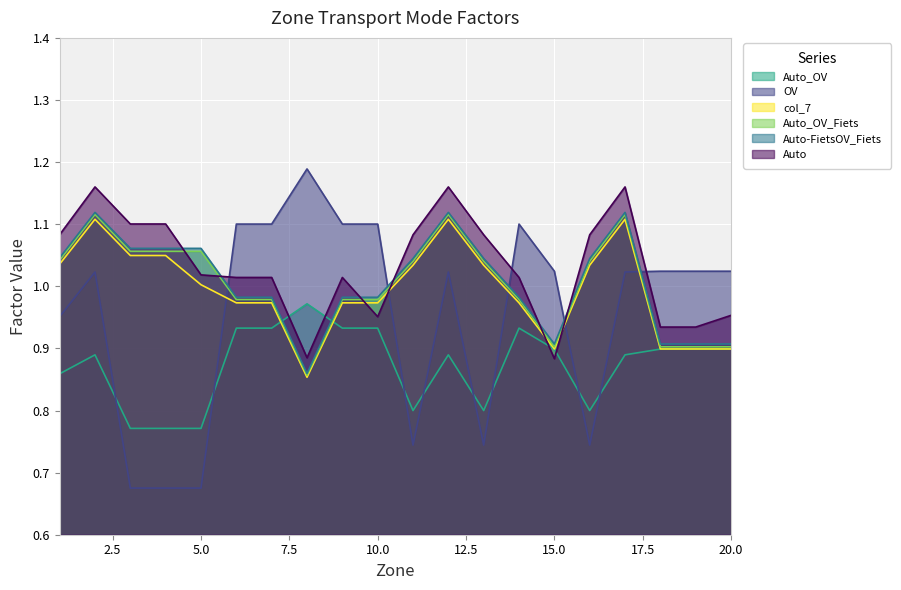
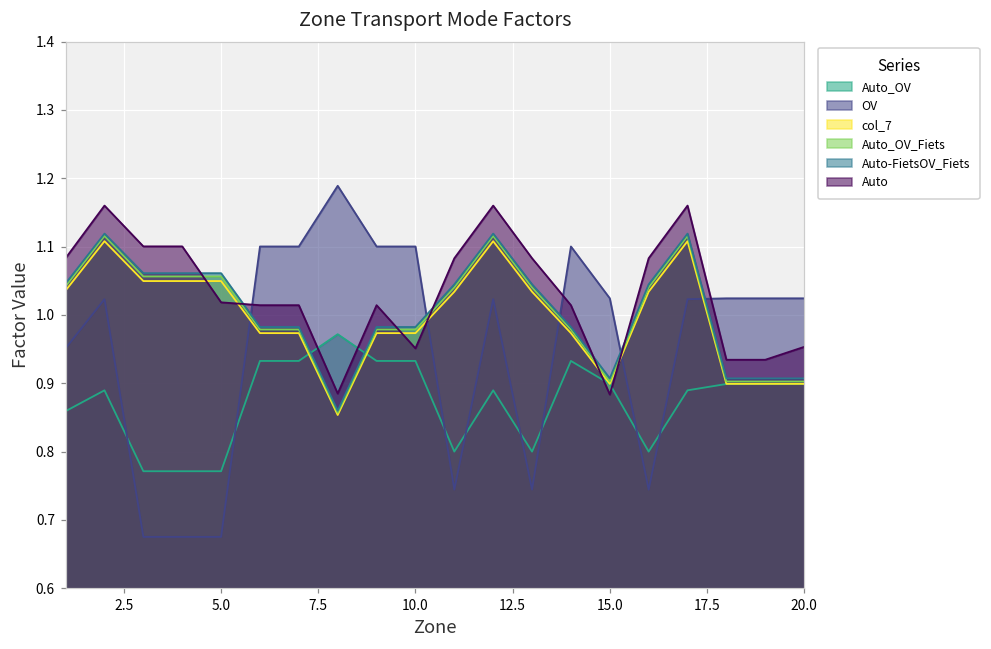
  {
    "col_7": {
-     "5.0": 1.00,
+     "5.0": 1.05,
      "10.0": 0.97
    },
    "Auto_OV_Fiets": {
      "5.0": 1.06
    },
    "Auto": {
      "5.0": 1.02,
      "10.0": 0.95,
      "15.0": 0.88,
      "20.0": 0.95
    }
  }
